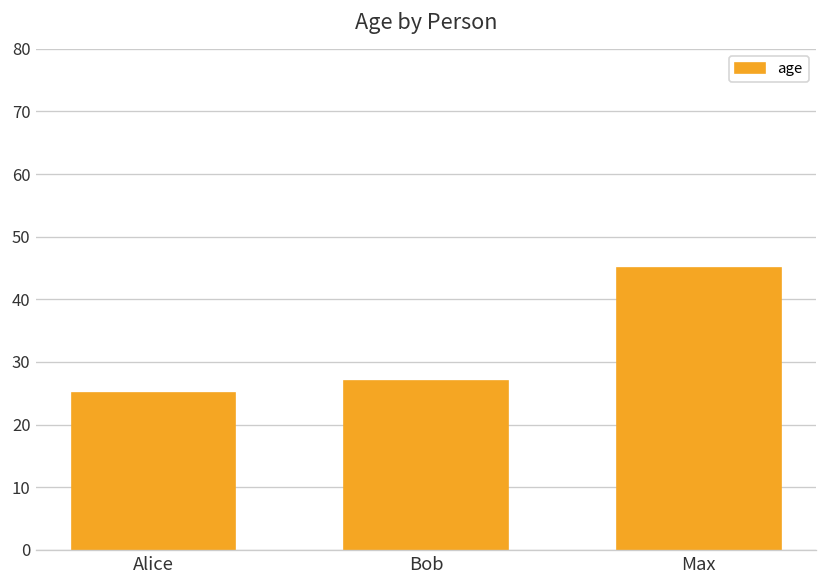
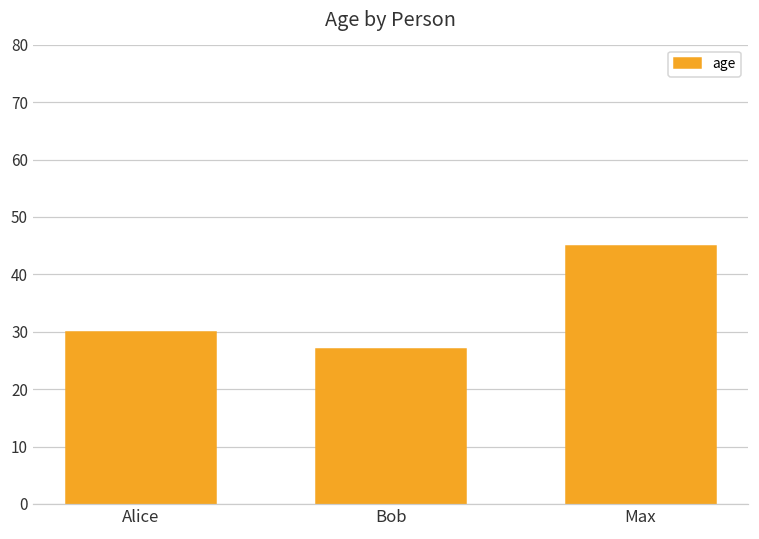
  {
-   "Alice": 25,
+   "Alice": 30,
    "Bob": 27,
    "Max": 45
  }
